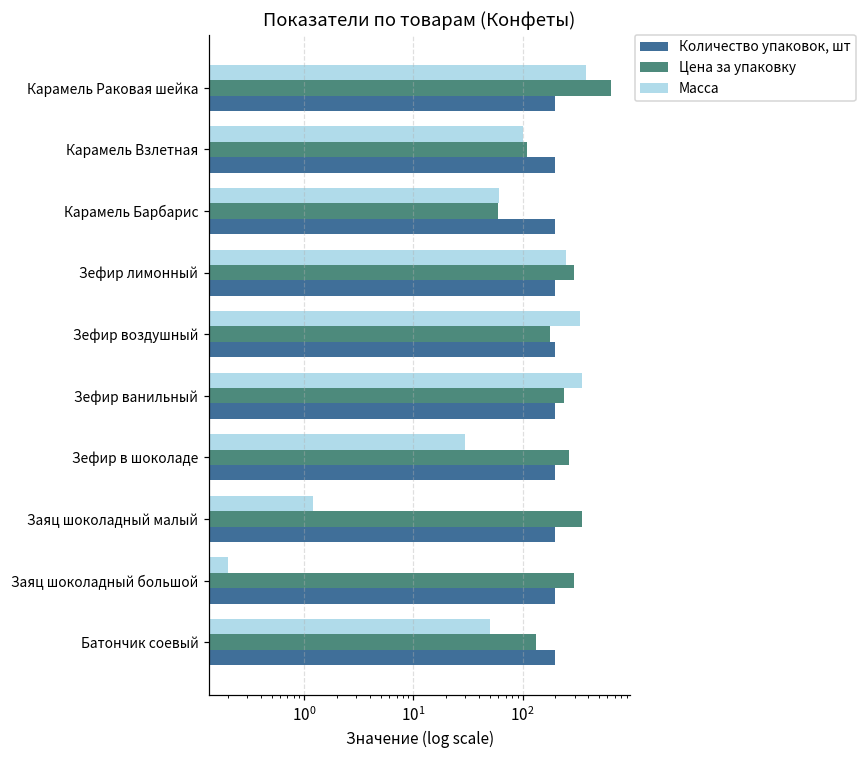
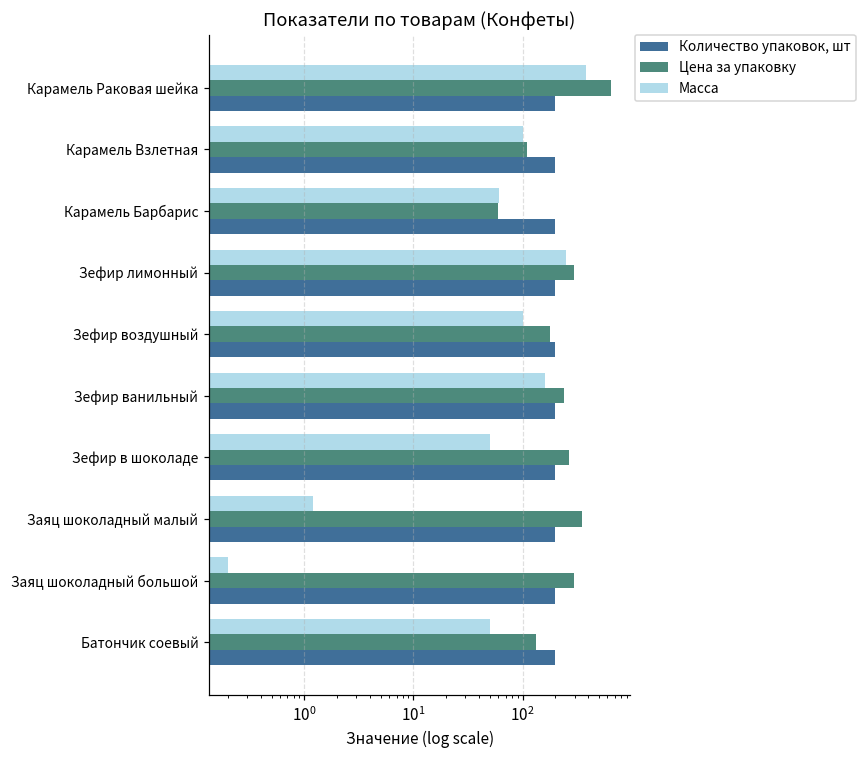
  {
    "Масса": {
      "Карамель Раковая шейка": 380,
      "Карамель Взлетная": 100,
      "Карамель Барбарис": 60,
      "Зефир лимонный": 250,
-     "Зефир воздушный": 340,
-     "Зефир ванильный": 350,
-     "Зефир в шоколаде": 30,
+     "Зефир воздушный": 100,
+     "Зефир ванильный": 160,
+     "Зефир в шоколаде": 50,
      "Заяц шоколадный малый": 1.2,
      "Заяц шоколадный большой": 0.20,
      "Батончик соевый": 50
    }
  }
